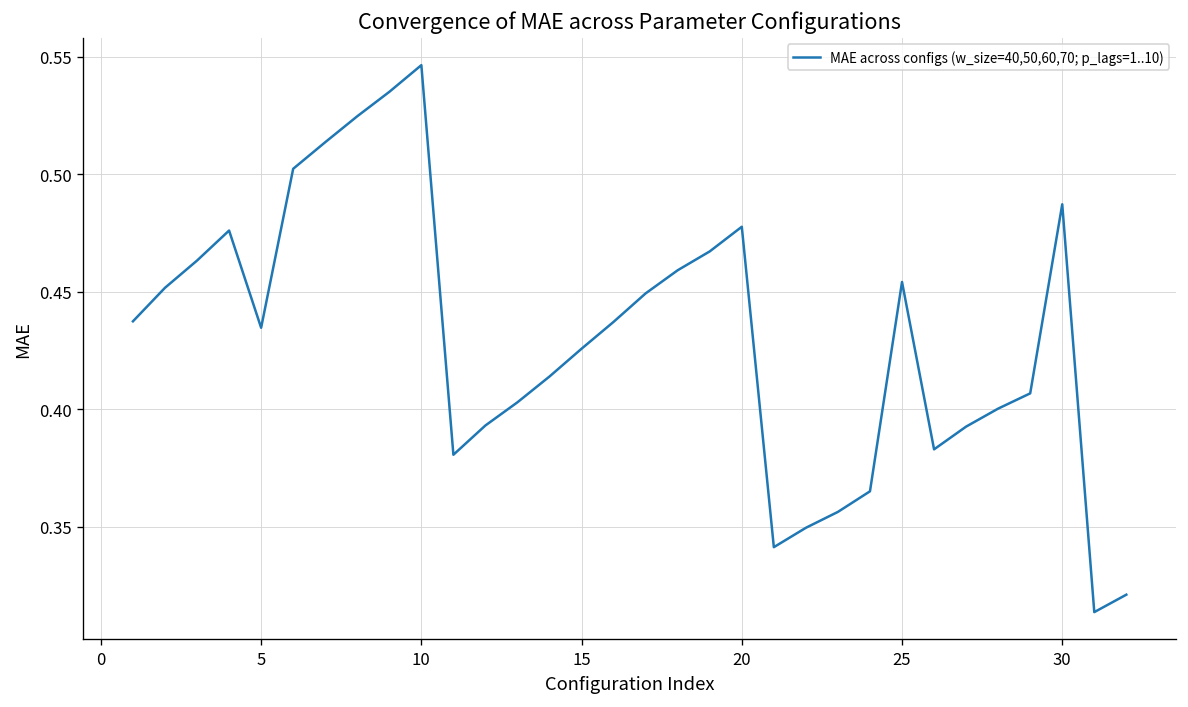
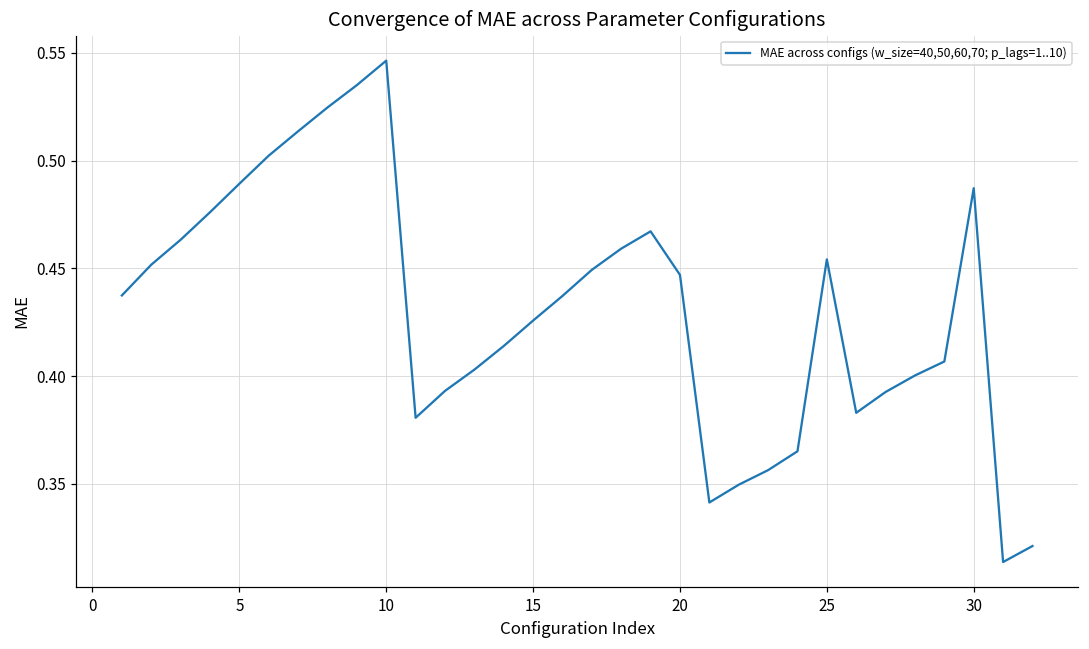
  {
-   "5": 0.435,
+   "5": 0.489,
    "10": 0.546,
    "15": 0.426,
-   "20": 0.478,
+   "20": 0.447,
    "25": 0.454,
    "30": 0.487
  }
